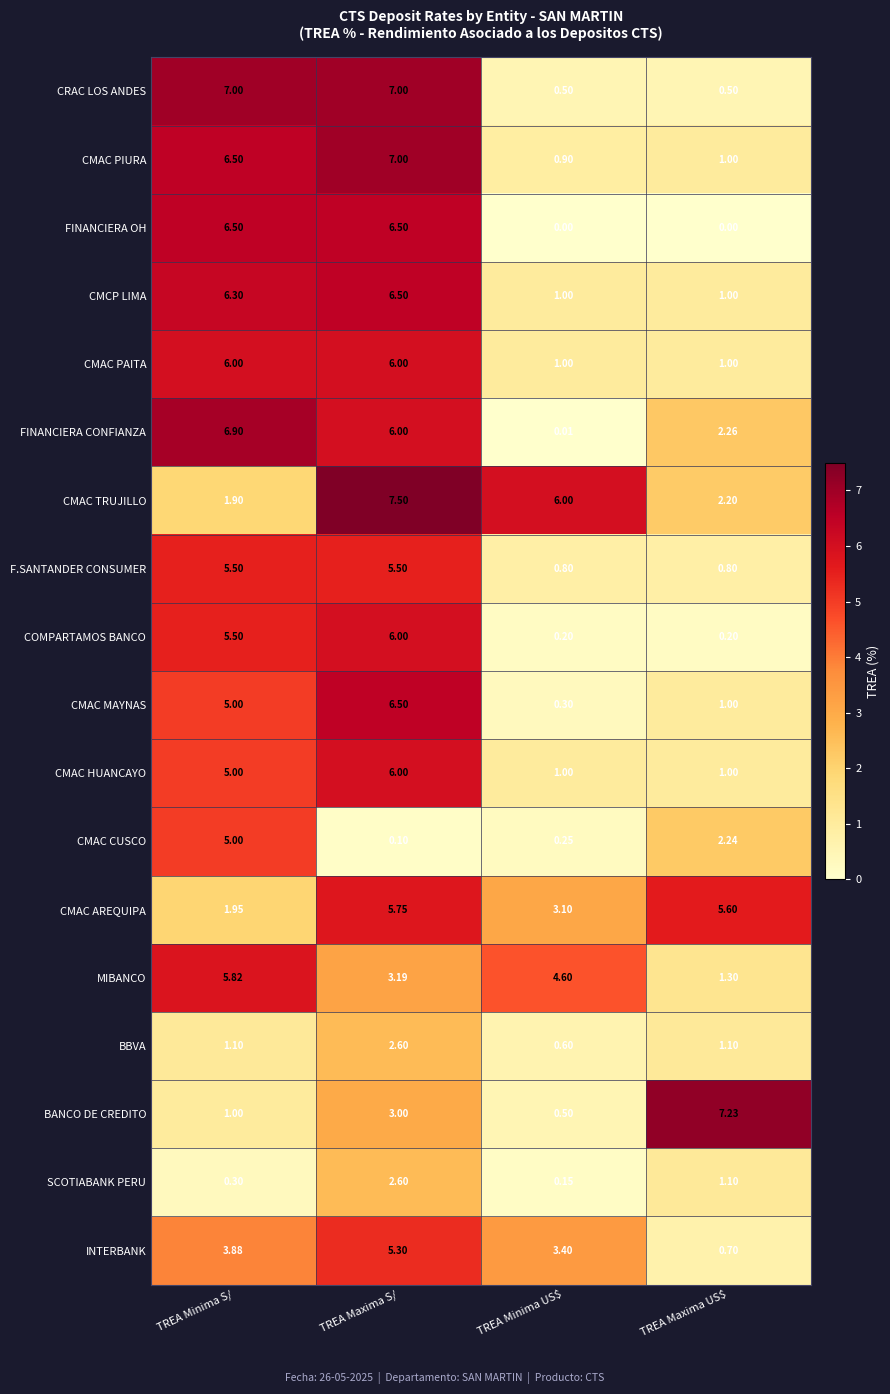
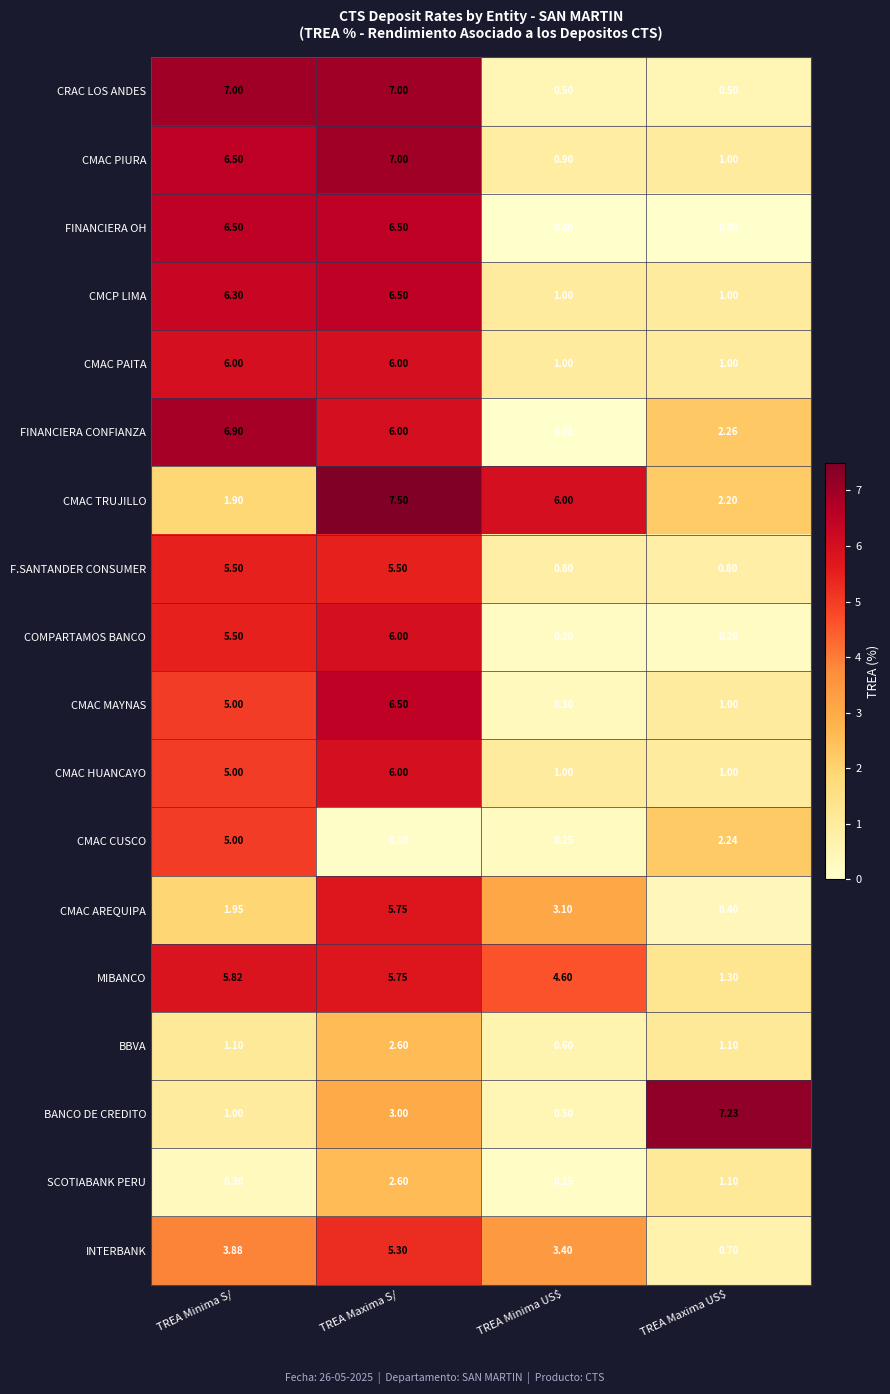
  {
    "CRAC LOS ANDES": {
      "TREA Minima S/": 7.00,
      "TREA Maxima S/": 7.00,
      "TREA Minima US$": 0.50,
      "TREA Maxima US$": 0.50
    },
    "CMAC PIURA": {
      "TREA Minima S/": 6.50,
      "TREA Maxima S/": 7.00,
      "TREA Minima US$": 0.90,
      "TREA Maxima US$": 1.00
    },
    "FINANCIERA OH": {
      "TREA Minima S/": 6.50,
      "TREA Maxima S/": 6.50,
      "TREA Minima US$": 0.00,
      "TREA Maxima US$": 0.00
    },
    "CMCP LIMA": {
      "TREA Minima S/": 6.30,
      "TREA Maxima S/": 6.50,
      "TREA Minima US$": 1.00,
      "TREA Maxima US$": 1.00
    },
    "CMAC PAITA": {
      "TREA Minima S/": 6.00,
      "TREA Maxima S/": 6.00,
      "TREA Minima US$": 1.00,
      "TREA Maxima US$": 1.00
    },
    "FINANCIERA CONFIANZA": {
      "TREA Minima S/": 6.90,
      "TREA Maxima S/": 6.00,
      "TREA Minima US$": 0.01,
      "TREA Maxima US$": 2.26
    },
    "CMAC TRUJILLO": {
      "TREA Minima S/": 1.90,
      "TREA Maxima S/": 7.50,
      "TREA Minima US$": 6.00,
      "TREA Maxima US$": 2.20
    },
    "F.SANTANDER CONSUMER": {
      "TREA Minima S/": 5.50,
      "TREA Maxima S/": 5.50,
      "TREA Minima US$": 0.80,
      "TREA Maxima US$": 0.80
    },
    "COMPARTAMOS BANCO": {
      "TREA Minima S/": 5.50,
      "TREA Maxima S/": 6.00,
      "TREA Minima US$": 0.20,
      "TREA Maxima US$": 0.20
    },
    "CMAC MAYNAS": {
      "TREA Minima S/": 5.00,
      "TREA Maxima S/": 6.50,
      "TREA Minima US$": 0.30,
      "TREA Maxima US$": 1.00
    },
    "CMAC HUANCAYO": {
      "TREA Minima S/": 5.00,
      "TREA Maxima S/": 6.00,
      "TREA Minima US$": 1.00,
      "TREA Maxima US$": 1.00
    },
    "CMAC CUSCO": {
      "TREA Minima S/": 5.00,
      "TREA Maxima S/": 0.10,
      "TREA Minima US$": 0.25,
      "TREA Maxima US$": 2.24
    },
    "CMAC AREQUIPA": {
      "TREA Minima S/": 1.95,
      "TREA Maxima S/": 5.75,
      "TREA Minima US$": 3.10,
-     "TREA Maxima US$": 5.60
+     "TREA Maxima US$": 0.40
    },
    "MIBANCO": {
      "TREA Minima S/": 5.82,
-     "TREA Maxima S/": 3.19,
+     "TREA Maxima S/": 5.75,
      "TREA Minima US$": 4.60,
      "TREA Maxima US$": 1.30
    },
    "BBVA": {
      "TREA Minima S/": 1.10,
      "TREA Maxima S/": 2.60,
      "TREA Minima US$": 0.60,
      "TREA Maxima US$": 1.10
    },
    "BANCO DE CREDITO": {
      "TREA Minima S/": 1.00,
      "TREA Maxima S/": 3.00,
      "TREA Minima US$": 0.50,
      "TREA Maxima US$": 7.23
    },
    "SCOTIABANK PERU": {
      "TREA Minima S/": 0.30,
      "TREA Maxima S/": 2.60,
      "TREA Minima US$": 0.15,
      "TREA Maxima US$": 1.10
    },
    "INTERBANK": {
      "TREA Minima S/": 3.88,
      "TREA Maxima S/": 5.30,
      "TREA Minima US$": 3.40,
      "TREA Maxima US$": 0.70
    }
  }
